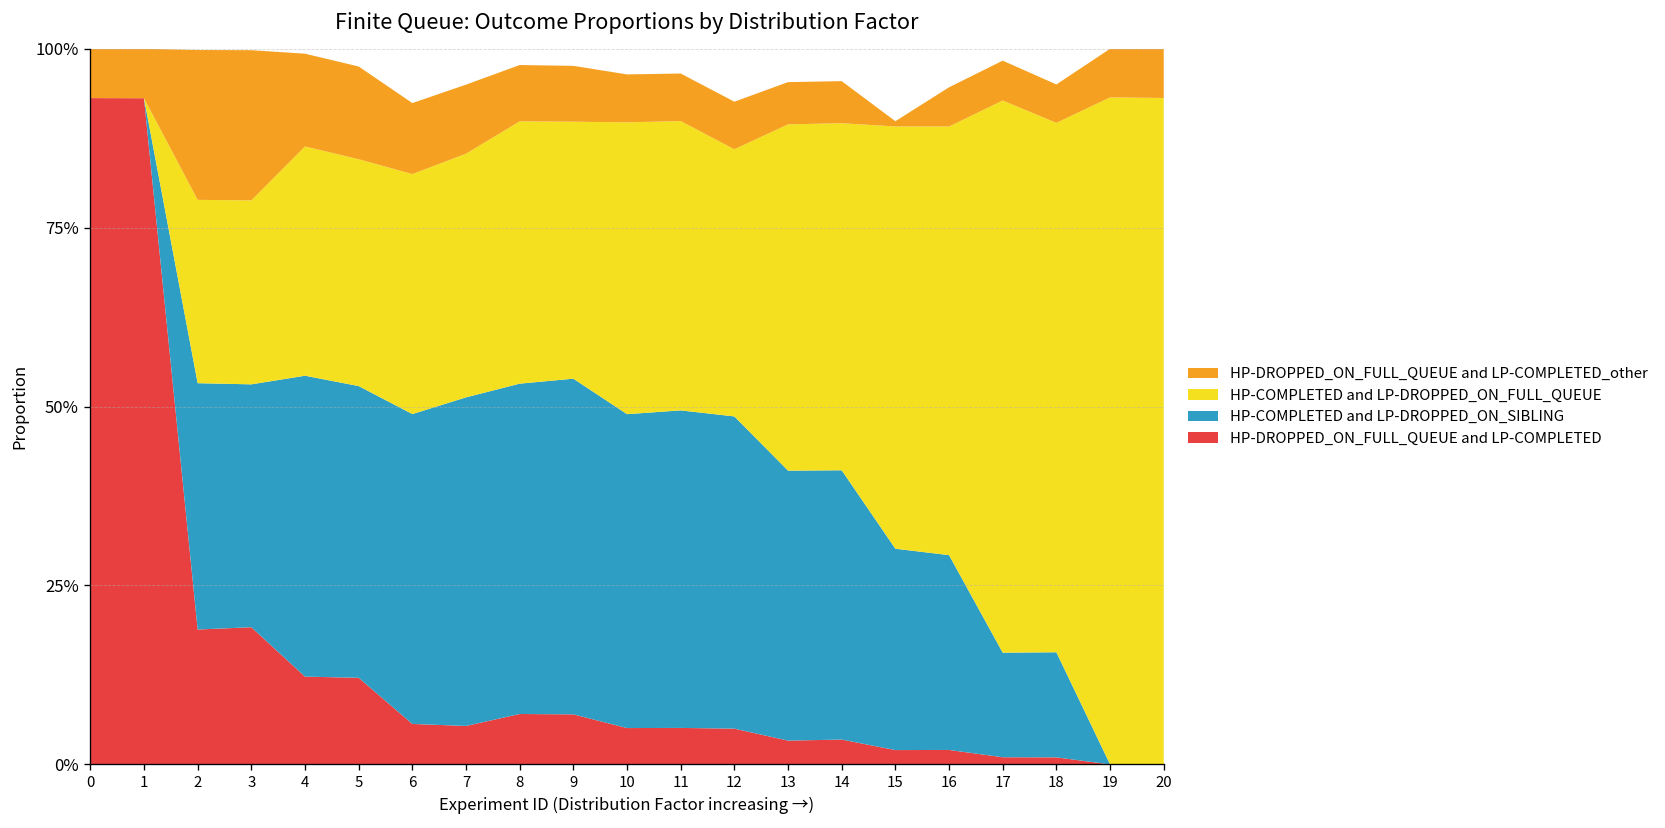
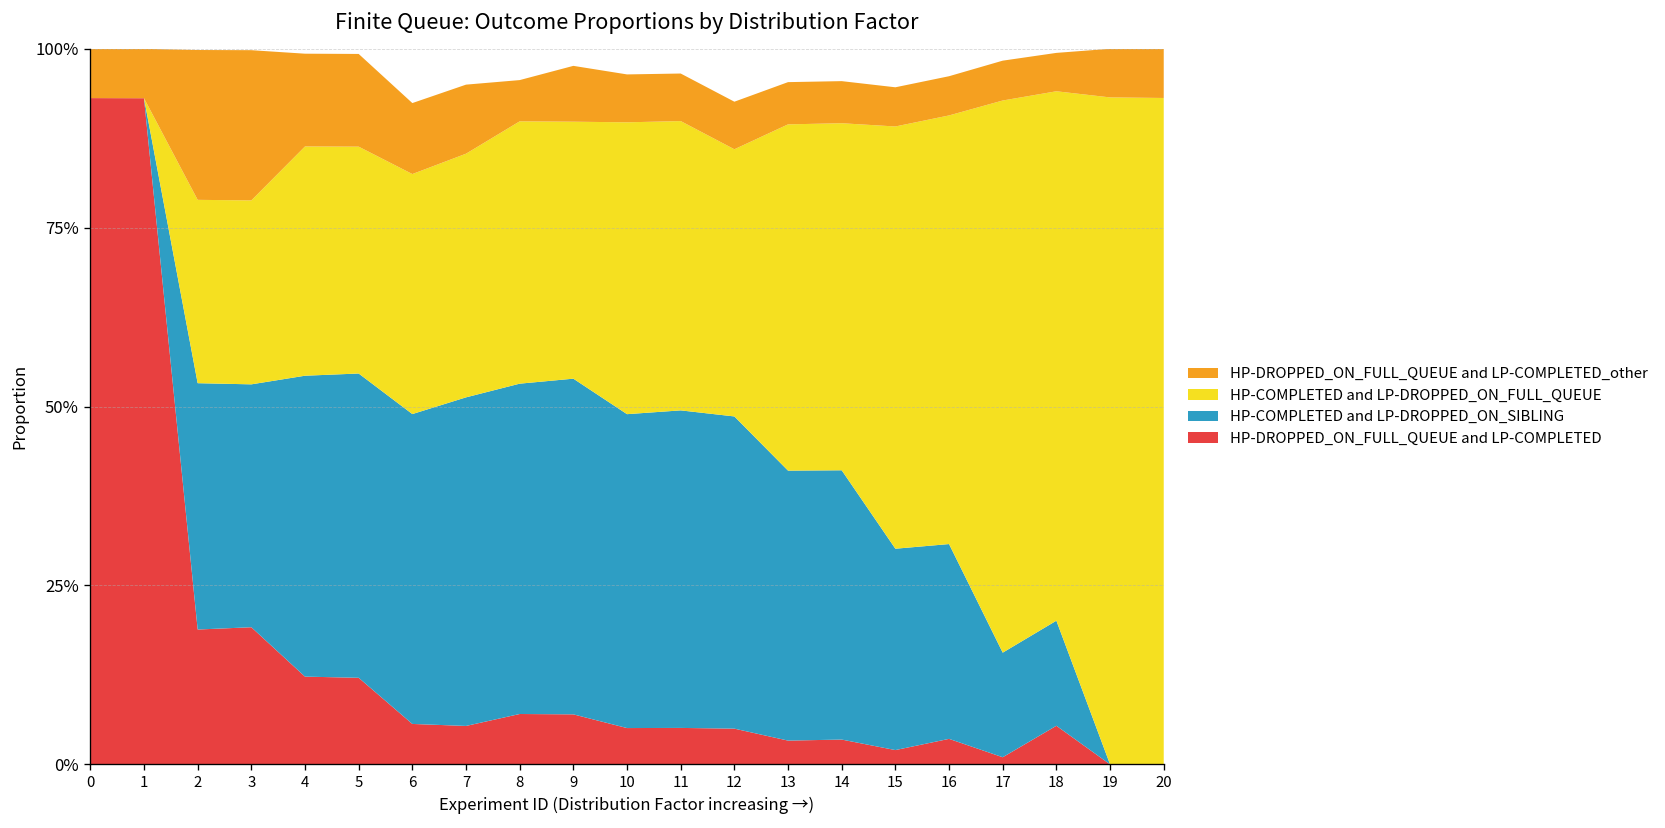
  {
    "HP-DROPPED_ON_FULL_QUEUE and LP-COMPLETED": {
-     "16": "2%",
-     "18": "1%"
+     "16": "4%",
+     "18": "5%"
    },
    "HP-COMPLETED and LP-DROPPED_ON_SIBLING": {
-     "5": "41%"
+     "5": "43%"
    },
    "HP-DROPPED_ON_FULL_QUEUE and LP-COMPLETED_other": {
      "0": "7%",
      "1": "7%",
      "2": "21%",
      "3": "21%",
      "4": "13%",
      "5": "13%",
      "6": "10%",
      "7": "10%",
-     "8": "8%",
+     "8": "6%",
      "9": "8%",
      "10": "7%",
      "11": "7%",
      "12": "7%",
      "13": "6%",
      "14": "6%",
-     "15": "1%",
+     "15": "5%",
      "16": "5%",
      "17": "6%",
      "18": "5%",
      "19": "7%",
      "20": "7%"
    }
  }
